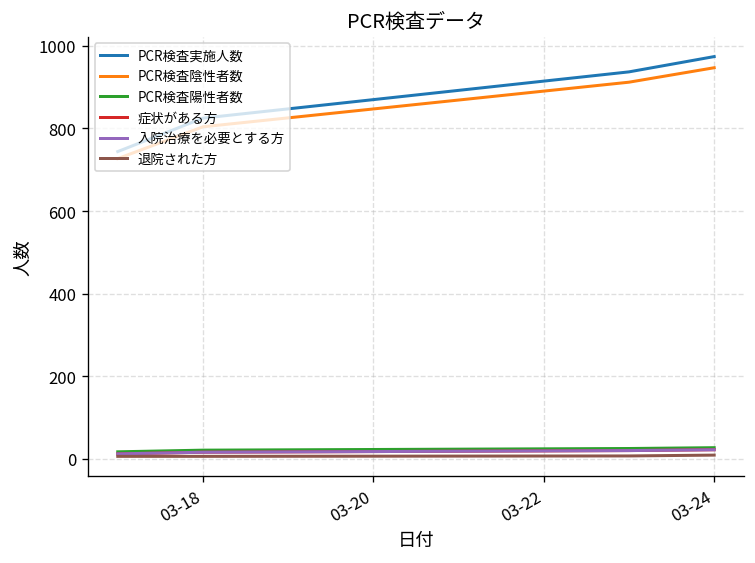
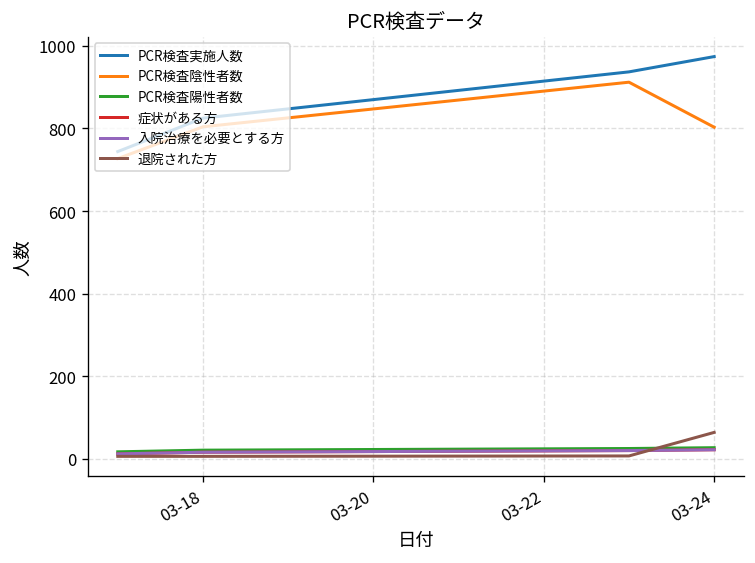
  {
    "PCR検査実施人数": {
      "03-24": 970
    },
    "PCR検査陰性者数": {
-     "03-24": 950
+     "03-24": 800
    },
    "退院された方": {
      "03-18": 10,
-     "03-24": 10
+     "03-24": 60
    }
  }
